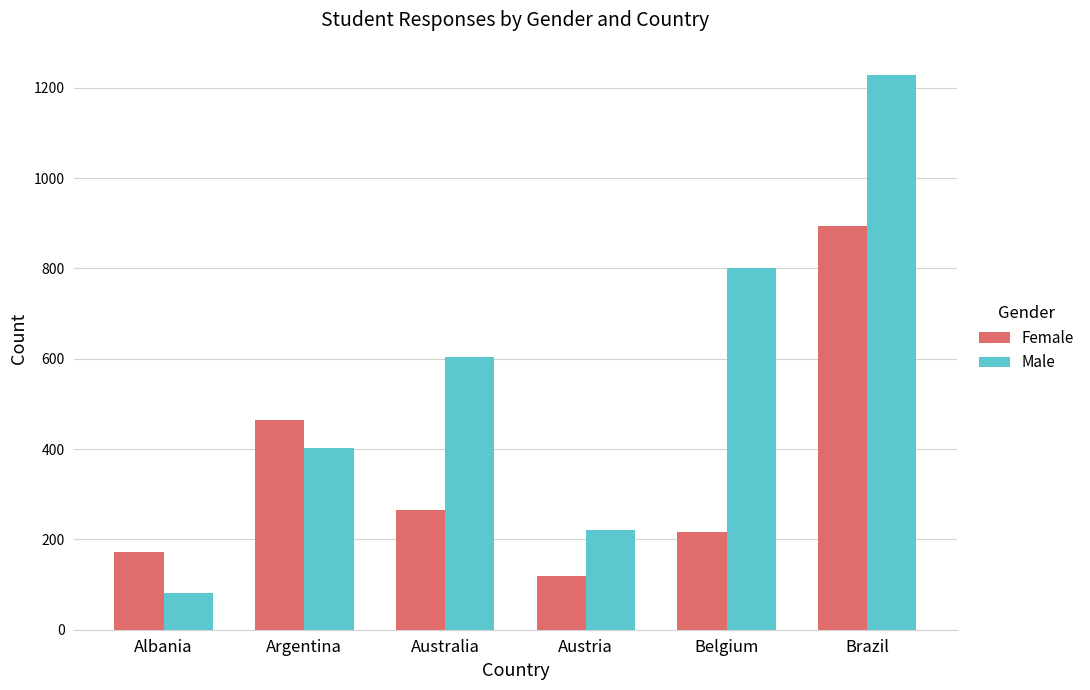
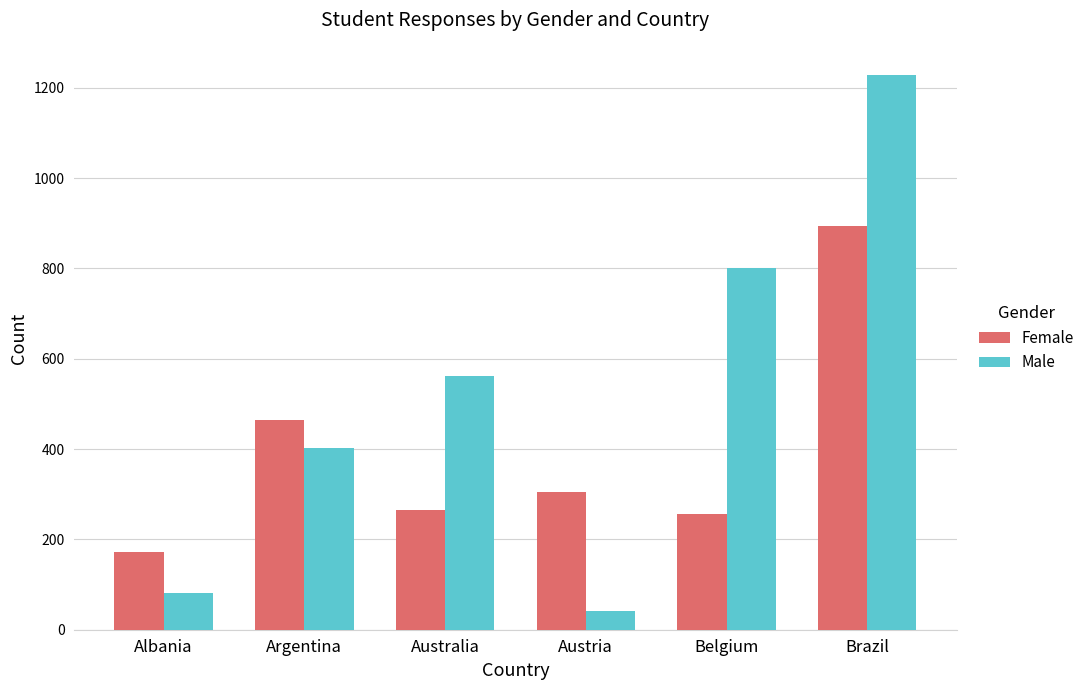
  {
    "Female": {
      "Albania": 170,
      "Argentina": 460,
      "Australia": 270,
-     "Austria": 120,
-     "Belgium": 220,
+     "Austria": 310,
+     "Belgium": 260,
      "Brazil": 890
    },
    "Male": {
      "Albania": 80,
      "Argentina": 400,
-     "Australia": 600,
-     "Austria": 220,
+     "Australia": 560,
+     "Austria": 40,
      "Belgium": 800,
      "Brazil": 1230
    }
  }
